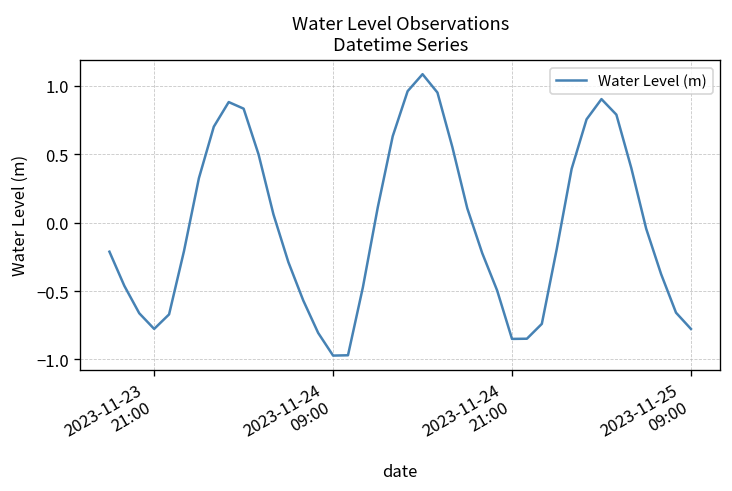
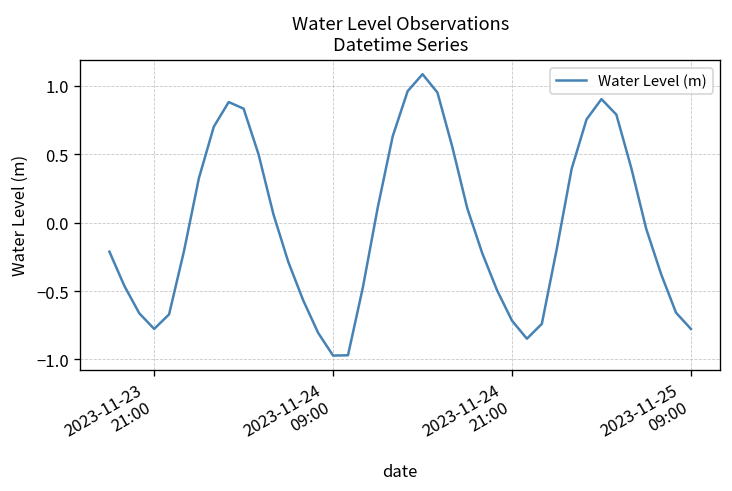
  {
    "2023-11-23 21:00": -0.78,
    "2023-11-24 09:00": -0.97,
-   "2023-11-24 21:00": -0.85,
+   "2023-11-24 21:00": -0.72,
    "2023-11-25 09:00": -0.78
  }
